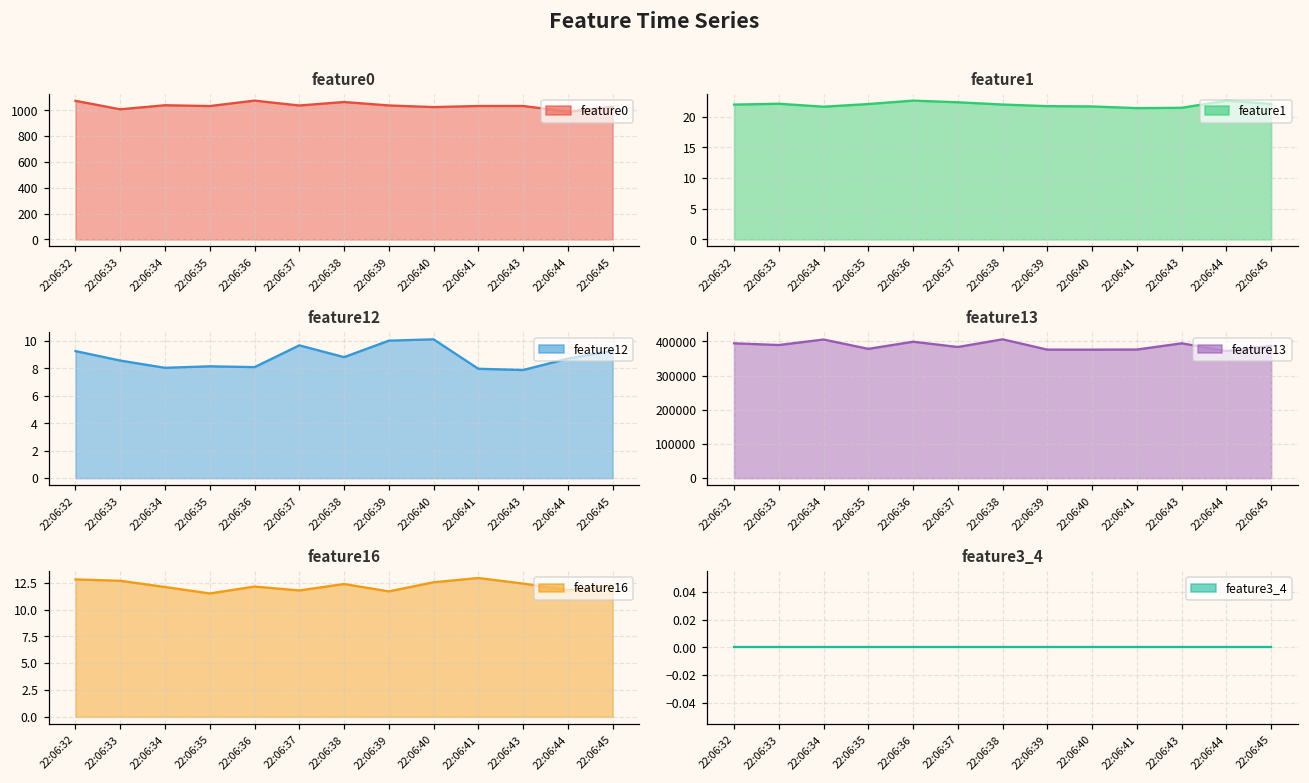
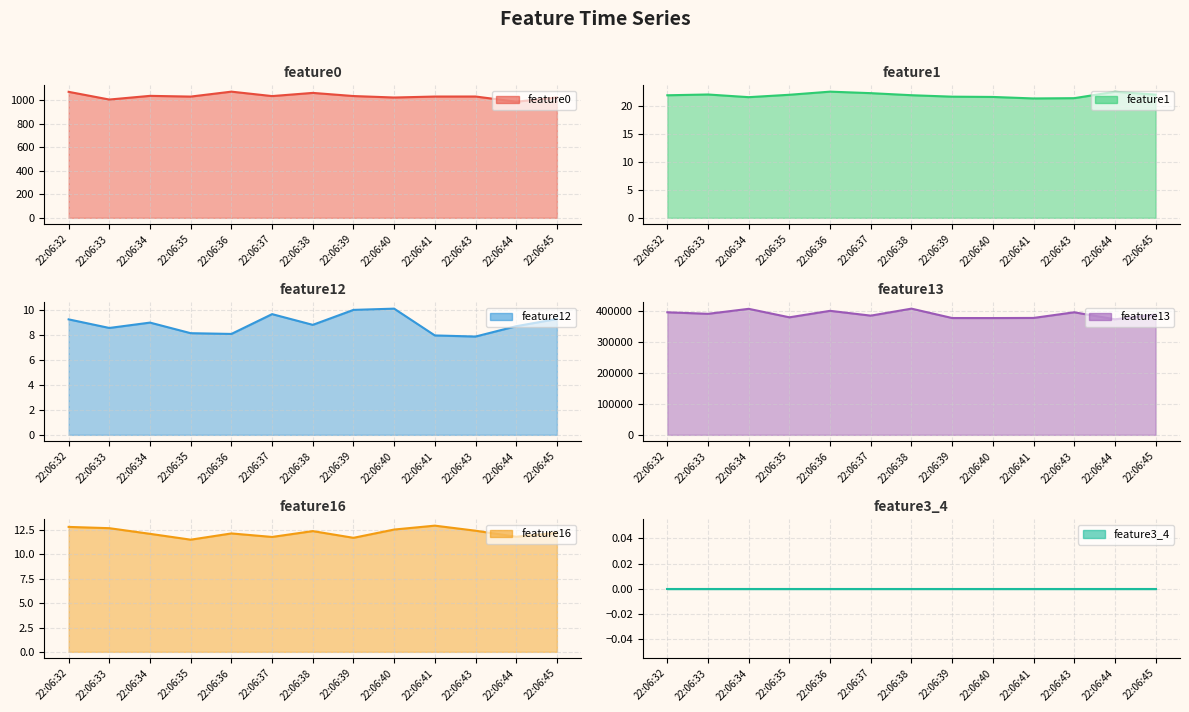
  {
    "feature0": {
      "22:06:32": 1070,
      "22:06:33": 1010,
      "22:06:34": 1040,
      "22:06:35": 1030,
      "22:06:36": 1080,
      "22:06:37": 1040,
      "22:06:38": 1060,
      "22:06:39": 1040,
      "22:06:40": 1030,
      "22:06:41": 1030,
      "22:06:43": 1030
    },
    "feature1": {
      "22:06:32": 22,
      "22:06:33": 22,
      "22:06:34": 22,
      "22:06:35": 22,
      "22:06:36": 23,
      "22:06:37": 22,
      "22:06:38": 22,
      "22:06:39": 22,
      "22:06:40": 22,
      "22:06:41": 21,
      "22:06:43": 21
    },
    "feature12": {
      "22:06:32": 9.3,
      "22:06:33": 8.6,
-     "22:06:34": 8.1,
+     "22:06:34": 9.0,
      "22:06:35": 8.2,
      "22:06:36": 8.1,
      "22:06:37": 9.7,
      "22:06:38": 8.8,
      "22:06:39": 10.0,
      "22:06:40": 10.1,
      "22:06:41": 8.0,
      "22:06:43": 7.9
    },
    "feature13": {
      "22:06:32": 390000,
      "22:06:33": 390000,
      "22:06:34": 410000,
      "22:06:35": 380000,
      "22:06:36": 400000,
      "22:06:37": 380000,
      "22:06:38": 410000,
      "22:06:39": 380000,
      "22:06:40": 380000,
      "22:06:41": 380000,
      "22:06:43": 390000
    },
    "feature16": {
      "22:06:32": 13,
      "22:06:33": 13,
      "22:06:34": 12,
      "22:06:35": 12,
      "22:06:36": 12,
      "22:06:37": 12,
      "22:06:38": 12,
      "22:06:39": 12,
      "22:06:40": 13,
      "22:06:41": 13,
      "22:06:43": 12
    },
    "feature3_4": {
      "22:06:32": 0.000,
      "22:06:33": 0.000,
      "22:06:34": 0.000,
      "22:06:35": 0.000,
      "22:06:36": 0.000,
      "22:06:37": 0.000,
      "22:06:38": 0.000,
      "22:06:39": 0.000,
      "22:06:40": 0.000,
      "22:06:41": 0.000,
      "22:06:43": 0.000,
      "22:06:44": 0.000,
      "22:06:45": 0.000
    }
  }
